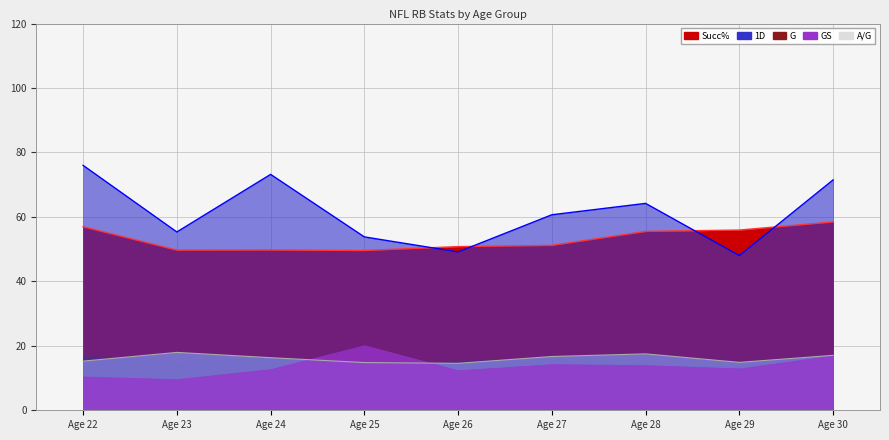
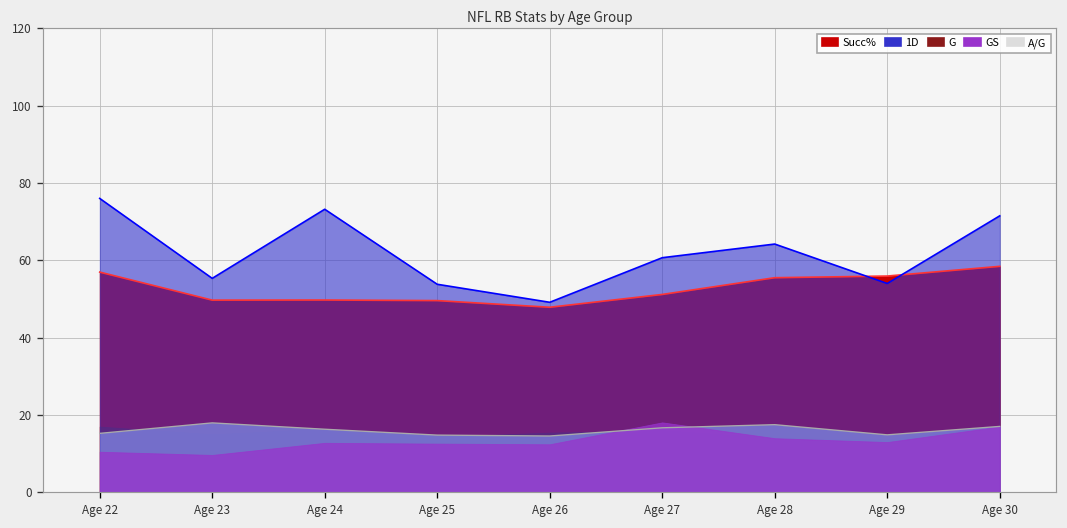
  {
    "Succ%": {
      "Age 22": 57,
      "Age 23": 50,
      "Age 24": 50,
      "Age 25": 50,
-     "Age 26": 51,
+     "Age 26": 48,
      "Age 27": 51,
      "Age 28": 56,
      "Age 29": 56,
      "Age 30": 58
    },
    "G": {
      "Age 22": 17,
      "Age 23": 15,
      "Age 26": 15
    },
    "A/G": {
      "Age 22": 15,
      "Age 23": 18,
      "Age 26": 15,
      "Age 28": 18,
      "Age 29": 15
    },
    "1D": {
      "Age 22": 76,
      "Age 23": 55,
      "Age 24": 73,
      "Age 25": 54,
      "Age 26": 49,
      "Age 27": 61,
      "Age 28": 64,
-     "Age 29": 48,
+     "Age 29": 54,
      "Age 30": 72
    },
    "GS": {
      "Age 22": 11,
      "Age 23": 10,
      "Age 24": 13,
-     "Age 25": 20,
+     "Age 25": 13,
      "Age 26": 12,
-     "Age 27": 14
+     "Age 27": 18
    }
  }
